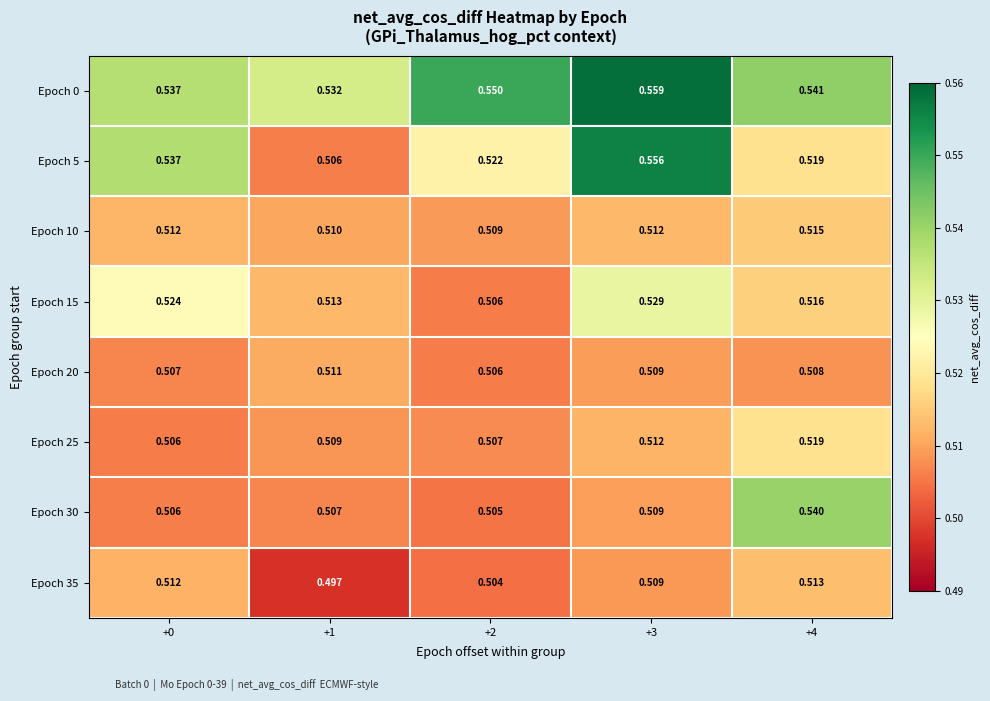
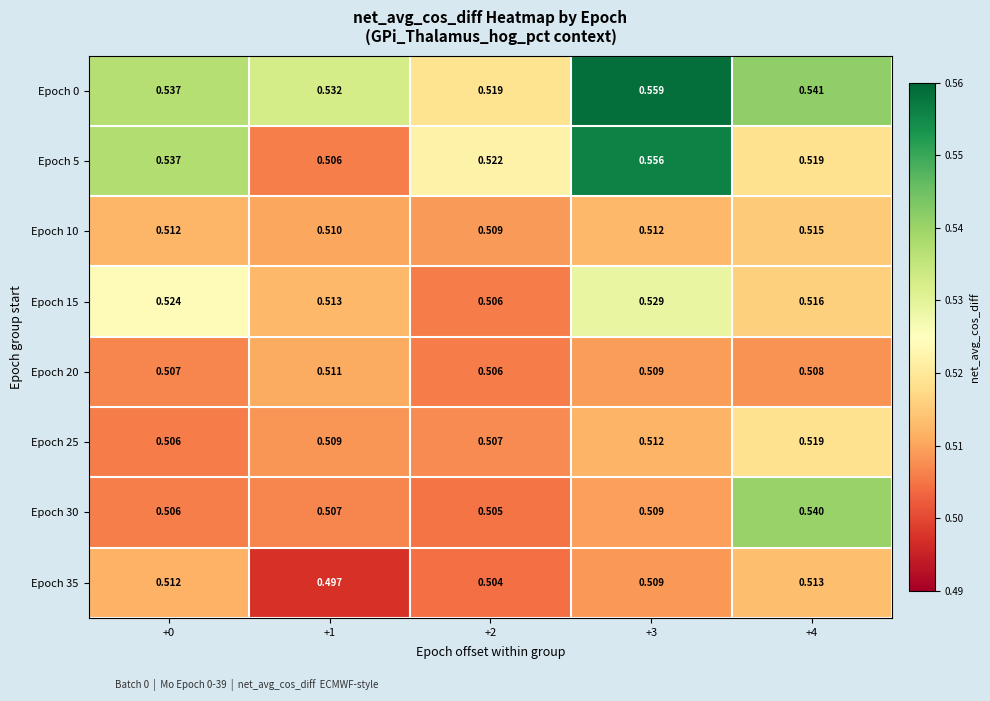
  {
    "Epoch 0": {
      "+0": 0.537,
      "+1": 0.532,
-     "+2": 0.550,
+     "+2": 0.519,
      "+3": 0.559,
      "+4": 0.541
    },
    "Epoch 5": {
      "+0": 0.537,
      "+1": 0.506,
      "+2": 0.522,
      "+3": 0.556,
      "+4": 0.519
    },
    "Epoch 10": {
      "+0": 0.512,
      "+1": 0.510,
      "+2": 0.509,
      "+3": 0.512,
      "+4": 0.515
    },
    "Epoch 15": {
      "+0": 0.524,
      "+1": 0.513,
      "+2": 0.506,
      "+3": 0.529,
      "+4": 0.516
    },
    "Epoch 20": {
      "+0": 0.507,
      "+1": 0.511,
      "+2": 0.506,
      "+3": 0.509,
      "+4": 0.508
    },
    "Epoch 25": {
      "+0": 0.506,
      "+1": 0.509,
      "+2": 0.507,
      "+3": 0.512,
      "+4": 0.519
    },
    "Epoch 30": {
      "+0": 0.506,
      "+1": 0.507,
      "+2": 0.505,
      "+3": 0.509,
      "+4": 0.540
    },
    "Epoch 35": {
      "+0": 0.512,
      "+1": 0.497,
      "+2": 0.504,
      "+3": 0.509,
      "+4": 0.513
    }
  }
